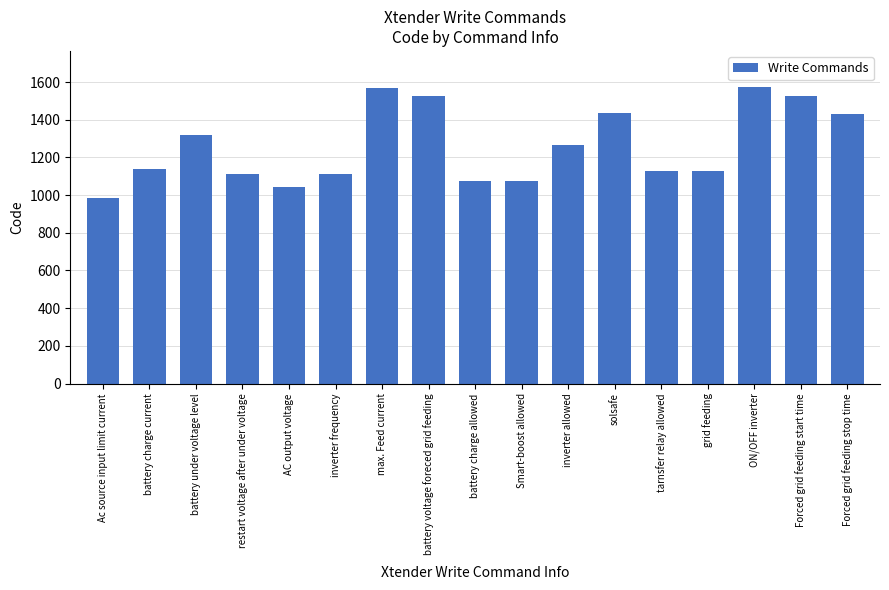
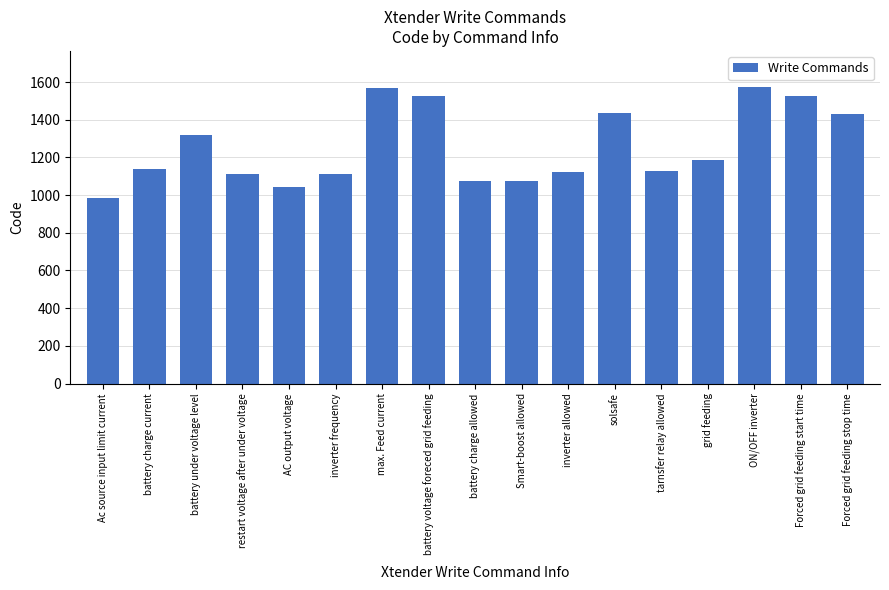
  {
    "Ac source input limit current": 990,
    "battery charge current": 1140,
    "battery under voltage level": 1320,
    "restart voltage after under voltage": 1110,
    "AC output voltage": 1040,
    "inverter frequency": 1110,
    "max. Feed current": 1570,
    "battery voltage foreced grid feeding": 1520,
    "battery charge allowed": 1070,
    "Smart-boost allowed": 1070,
-   "inverter allowed": 1270,
+   "inverter allowed": 1120,
    "solsafe": 1440,
    "tarnsfer relay allowed": 1130,
-   "grid feeding": 1130,
+   "grid feeding": 1190,
    "ON/OFF inverter": 1580,
    "Forced grid feeding start time": 1530,
    "Forced grid feeding stop time": 1430
  }
